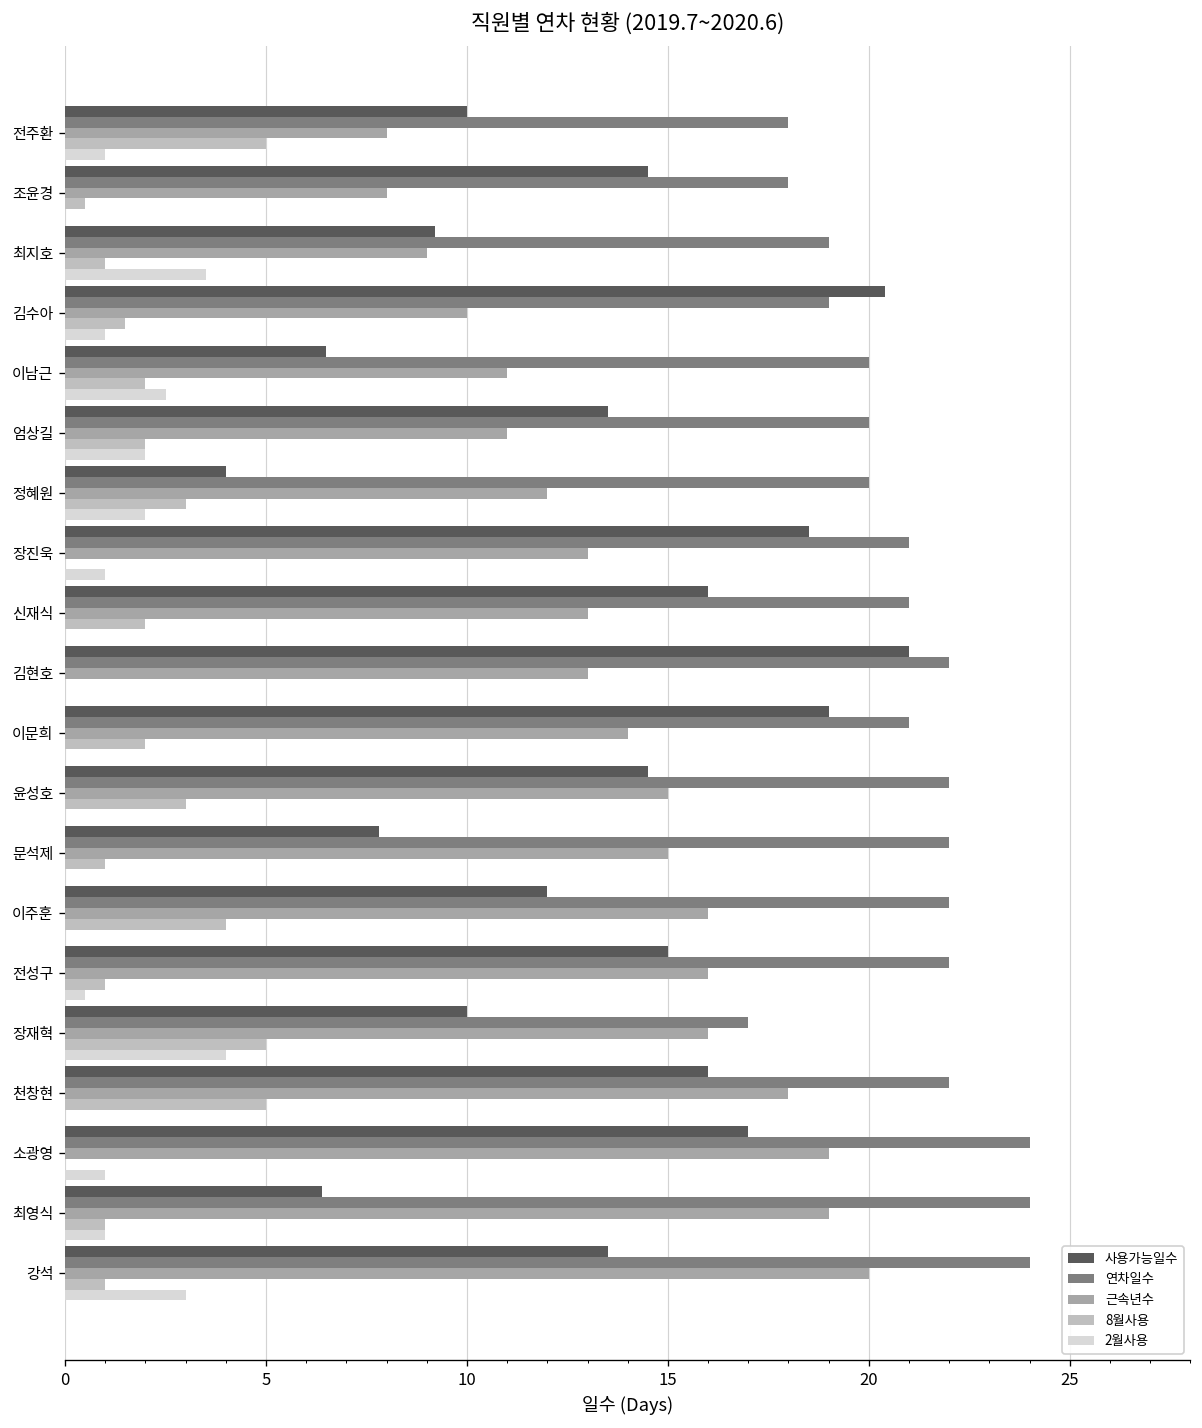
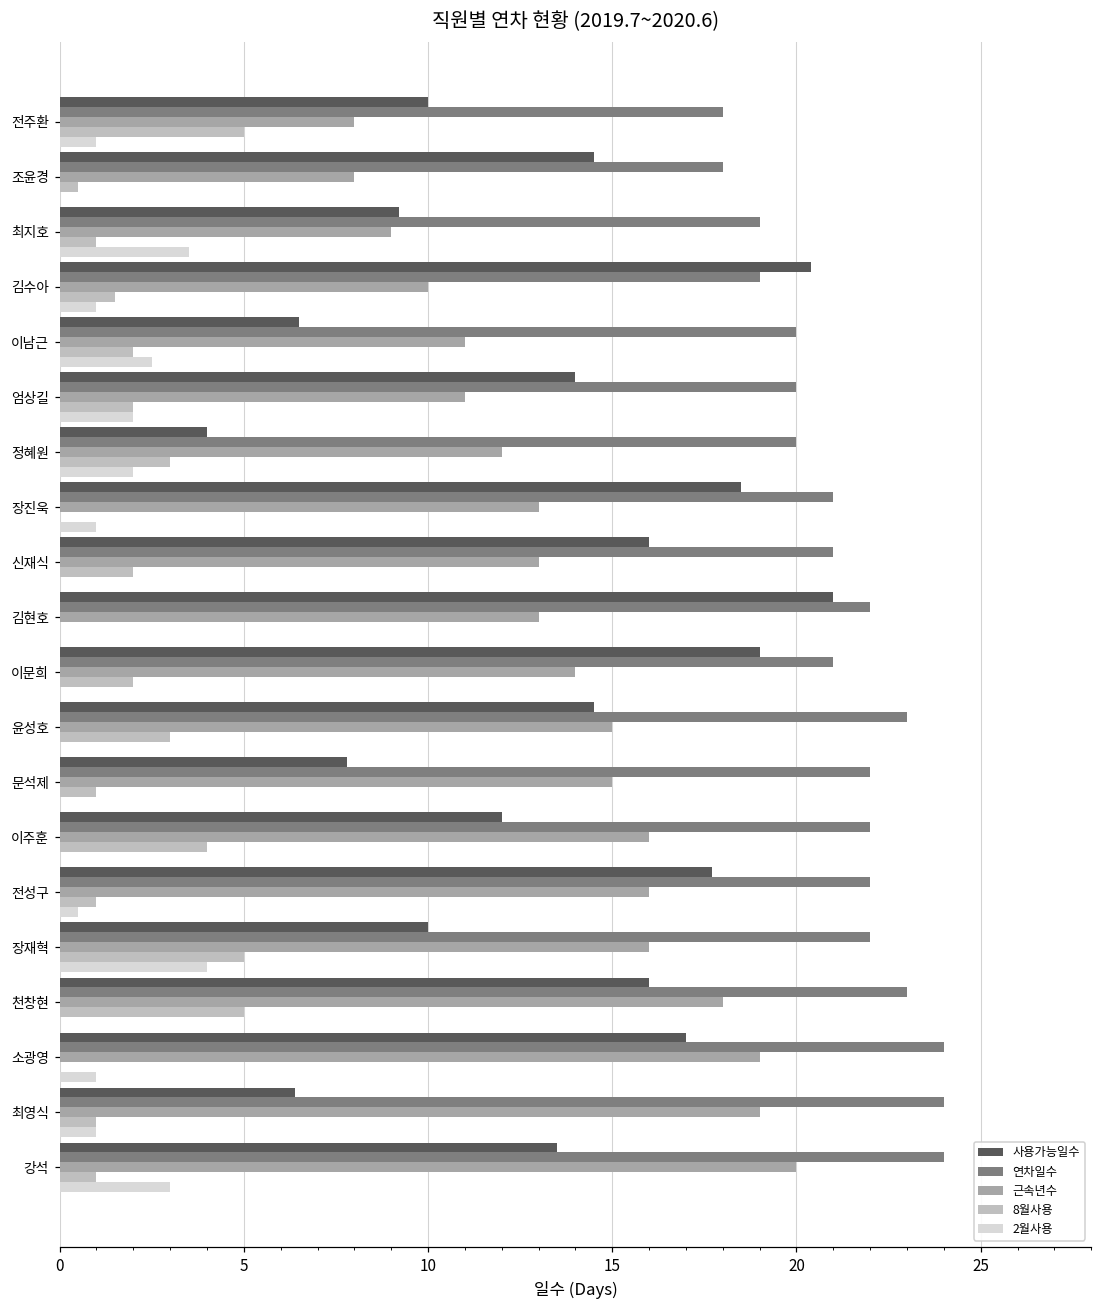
  {
    "사용가능일수": {
      "전주환": 10.0,
      "조윤경": 14.5,
      "최지호": 9.2,
      "김수아": 20.4,
      "이남근": 6.5,
-     "엄상길": 13.5,
+     "엄상길": 14.0,
      "정혜원": 4.0,
      "장진욱": 18.5,
      "신재식": 16.0,
      "김현호": 21.0,
      "이문희": 19.0,
      "윤성호": 14.5,
      "문석제": 7.8,
      "이주훈": 12.0,
-     "전성구": 15.0,
+     "전성구": 17.7,
      "장재혁": 10.0,
      "천창현": 16.0,
      "소광영": 17.0,
      "최영식": 6.4,
      "강석": 13.5
    },
    "연차일수": {
      "전주환": 18,
      "조윤경": 18,
      "최지호": 19,
      "김수아": 19,
      "이남근": 20,
      "엄상길": 20,
      "정혜원": 20,
      "장진욱": 21,
      "신재식": 21,
      "김현호": 22,
      "이문희": 21,
-     "윤성호": 22,
+     "윤성호": 23,
      "문석제": 22,
      "이주훈": 22,
      "전성구": 22,
-     "장재혁": 17,
-     "천창현": 22,
+     "장재혁": 22,
+     "천창현": 23,
      "소광영": 24,
      "최영식": 24,
      "강석": 24
    }
  }
